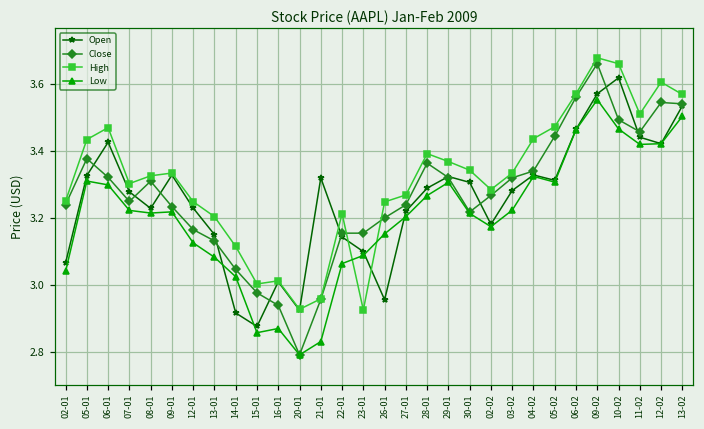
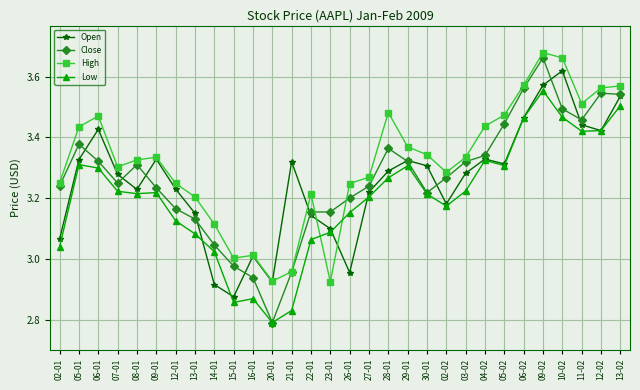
  {
    "Open": {
      "02-01": 3.07,
      "05-01": 3.33,
      "06-01": 3.43,
      "07-01": 3.28,
      "08-01": 3.23,
      "12-01": 3.23,
      "13-01": 3.15,
      "14-01": 2.92,
      "15-01": 2.88,
      "21-01": 3.32,
      "22-01": 3.14,
      "23-01": 3.10,
      "26-01": 2.96,
      "27-01": 3.22,
      "28-01": 3.29,
      "30-01": 3.31,
      "03-02": 3.28,
      "09-02": 3.57,
      "10-02": 3.62,
      "11-02": 3.44
    },
    "High": {
      "02-01": 3.25,
      "05-01": 3.43,
      "06-01": 3.47,
      "07-01": 3.30,
      "08-01": 3.33,
      "12-01": 3.25,
      "13-01": 3.20,
      "14-01": 3.12,
      "15-01": 3.00,
      "22-01": 3.21,
      "23-01": 2.93,
      "26-01": 3.25,
      "27-01": 3.27,
-     "28-01": 3.39,
+     "28-01": 3.48,
      "29-01": 3.37,
      "30-01": 3.34,
      "02-02": 3.29,
      "03-02": 3.34,
      "04-02": 3.44,
      "05-02": 3.47,
      "06-02": 3.57,
      "09-02": 3.68,
      "10-02": 3.66,
      "11-02": 3.51,
-     "12-02": 3.61,
+     "12-02": 3.56,
      "13-02": 3.57
    }
  }
